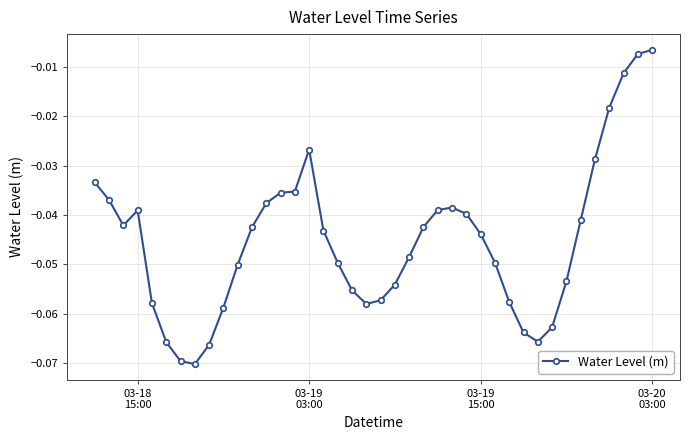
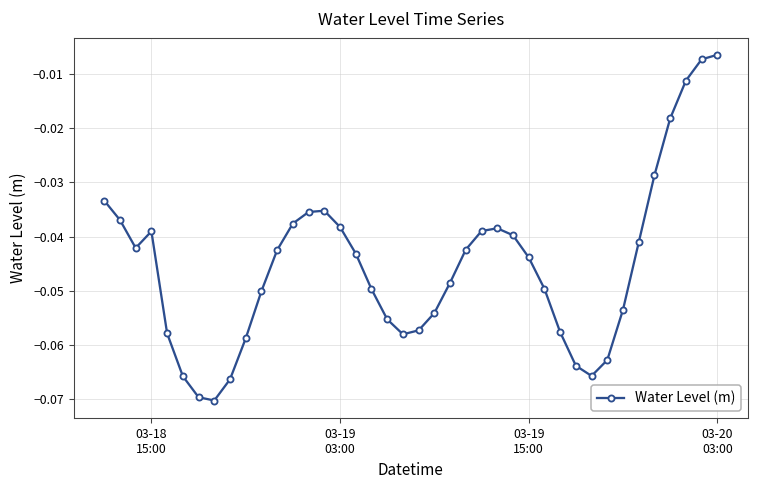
  {
    "03-18 15:00": -0.039,
-   "03-19 03:00": -0.027,
+   "03-19 03:00": -0.038,
    "03-19 15:00": -0.044,
    "03-20 03:00": -0.006
  }
